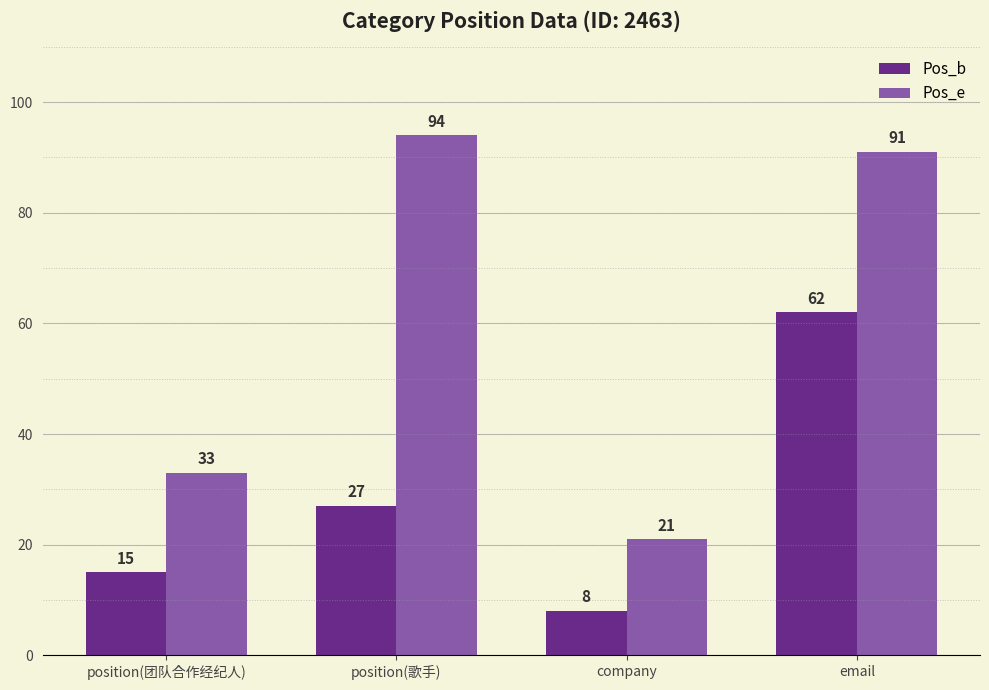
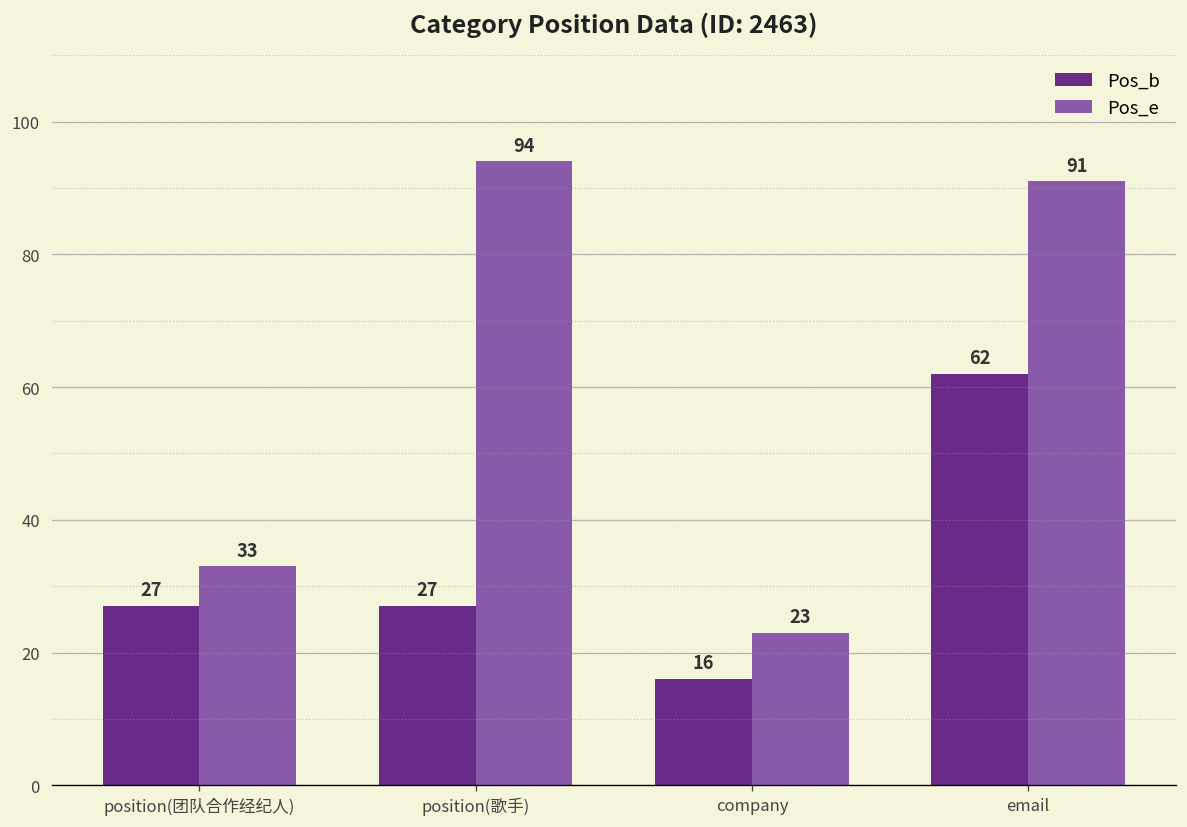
  {
    "Pos_b": {
-     "position(团队合作经纪人)": 15,
+     "position(团队合作经纪人)": 27,
      "position(歌手)": 27,
-     "company": 8,
+     "company": 16,
      "email": 62
    },
    "Pos_e": {
      "position(团队合作经纪人)": 33,
      "position(歌手)": 94,
-     "company": 21,
+     "company": 23,
      "email": 91
    }
  }
